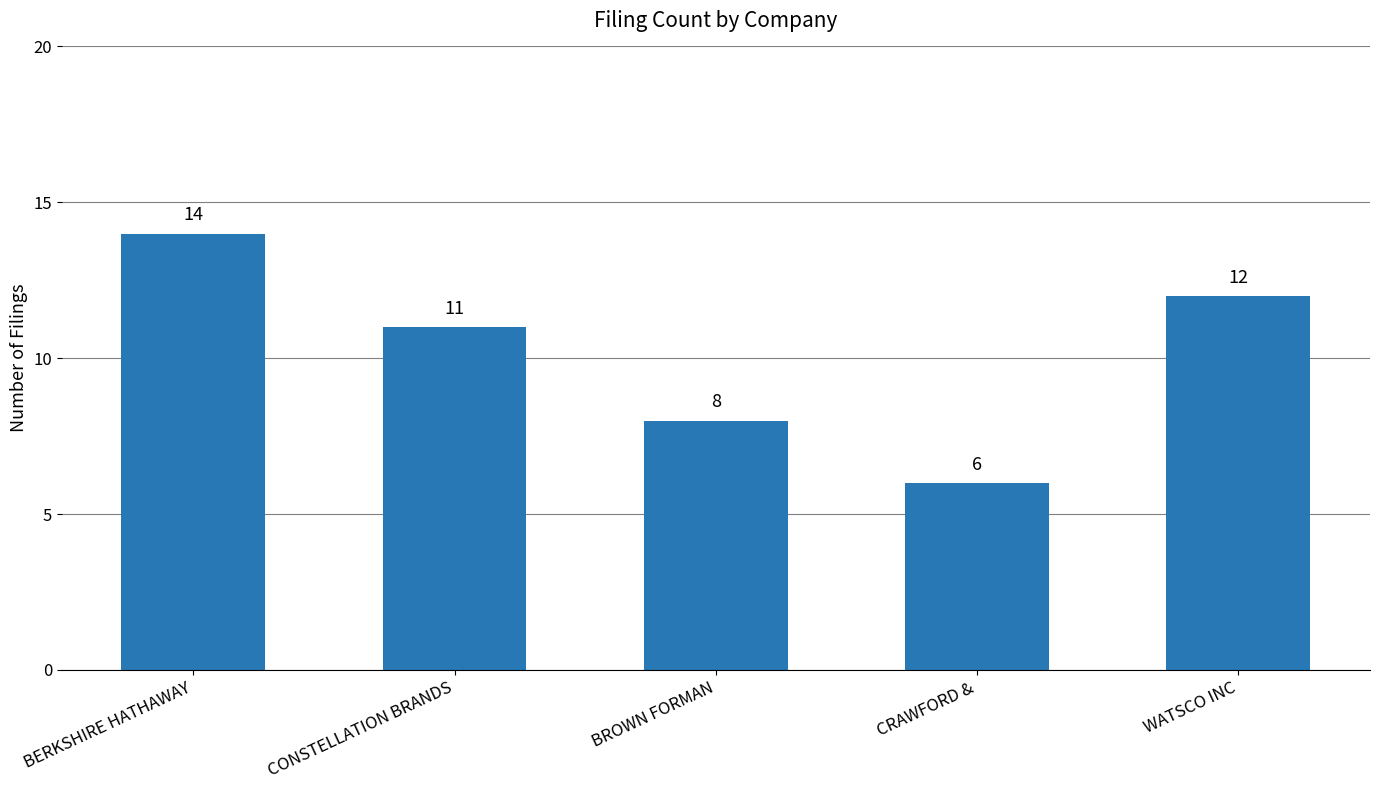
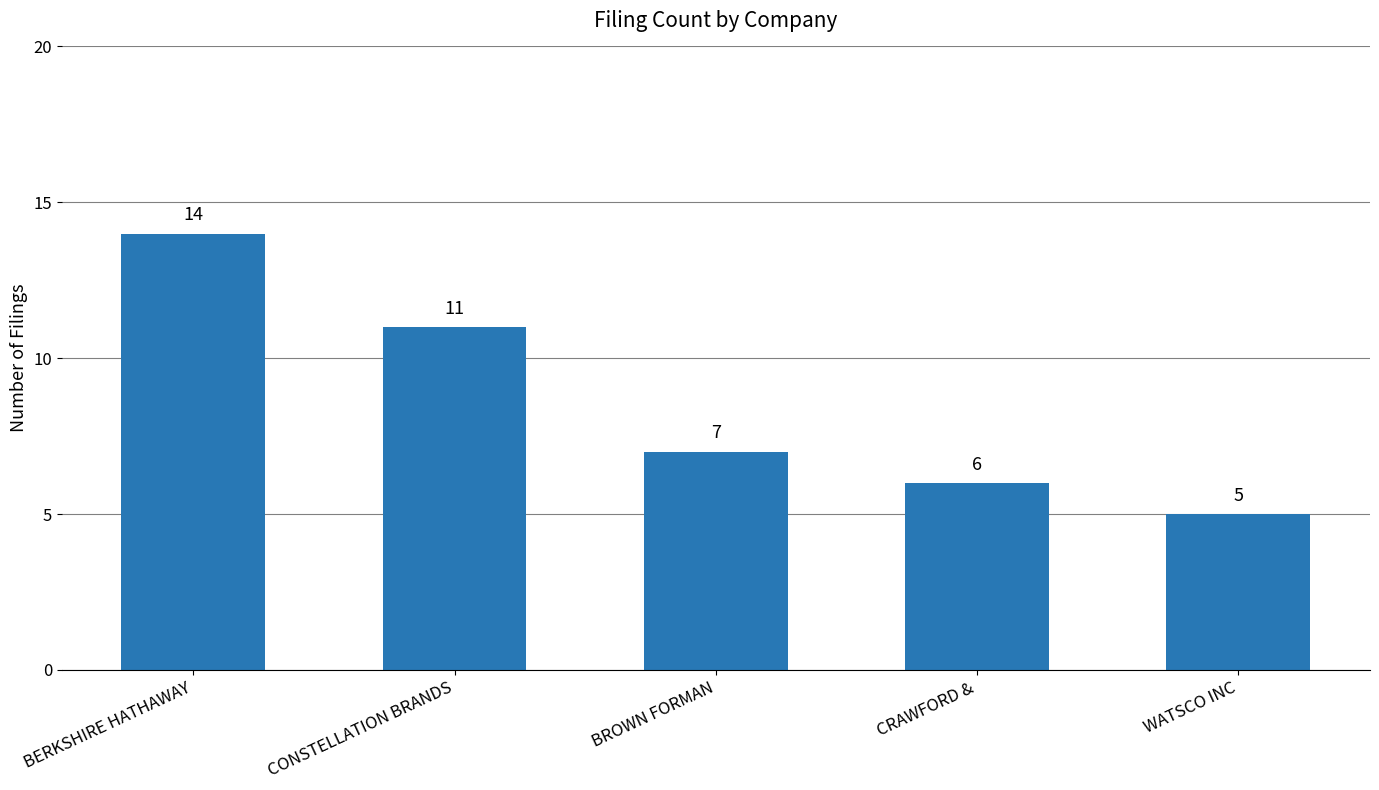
  {
    "BERKSHIRE HATHAWAY": 14,
    "CONSTELLATION BRANDS": 11,
-   "BROWN FORMAN": 8,
+   "BROWN FORMAN": 7,
    "CRAWFORD &": 6,
-   "WATSCO INC": 12
+   "WATSCO INC": 5
  }
